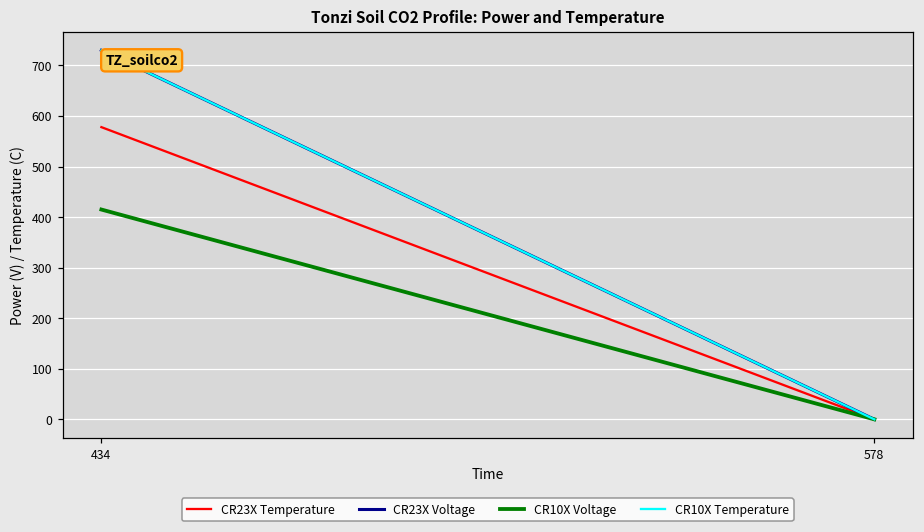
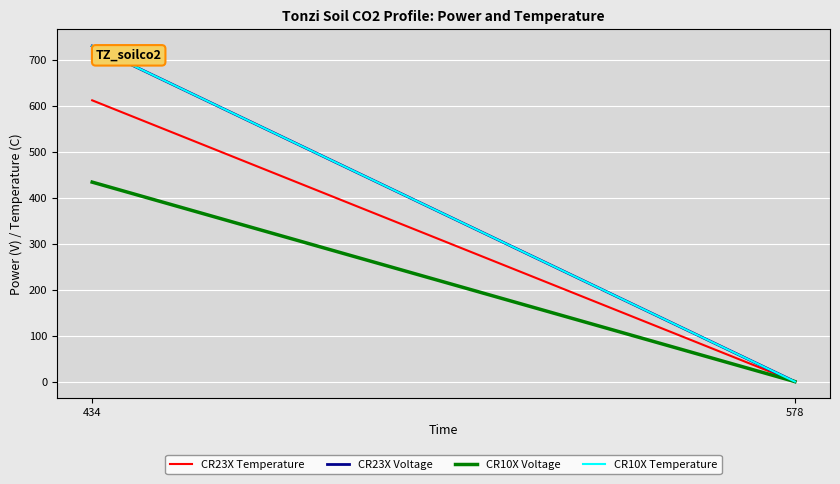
  {
    "CR23X Temperature": {
-     "434": 580
+     "434": 610
    },
    "CR10X Voltage": {
-     "434": 420
+     "434": 430
    }
  }
